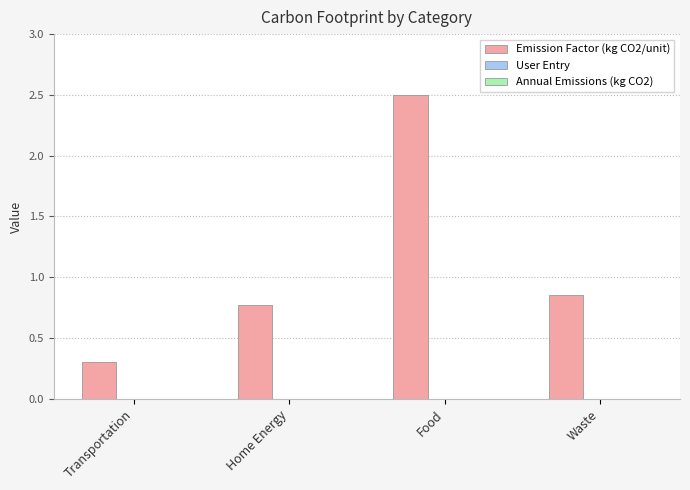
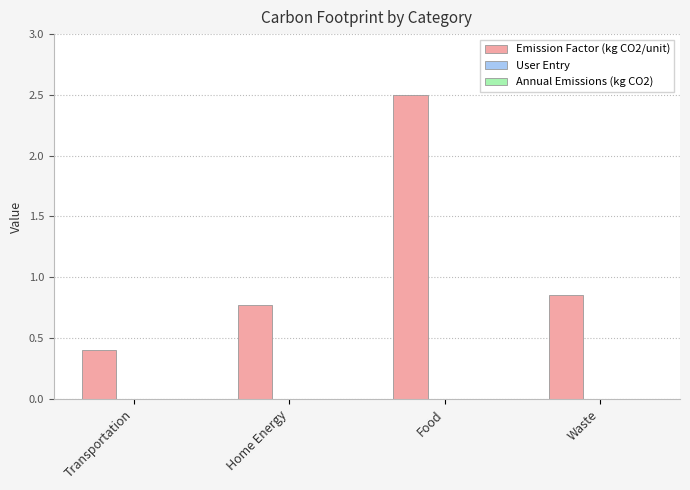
  {
    "Emission Factor (kg CO2/unit)": {
-     "Transportation": 0.31,
+     "Transportation": 0.40,
      "Home Energy": 0.77,
      "Food": 2.50,
      "Waste": 0.85
    },
    "User Entry": {
      "Transportation": 0.00,
      "Home Energy": 0.00,
      "Food": 0.00,
      "Waste": 0.00
    },
    "Annual Emissions (kg CO2)": {
      "Transportation": 0.00,
      "Home Energy": 0.00,
      "Food": 0.00,
      "Waste": 0.00
    }
  }
